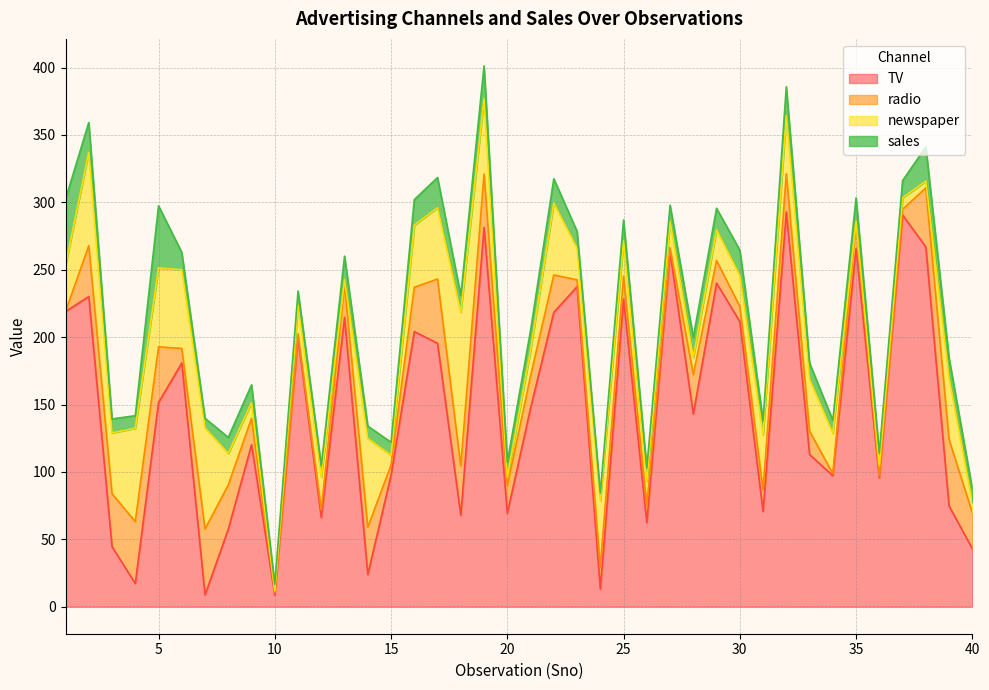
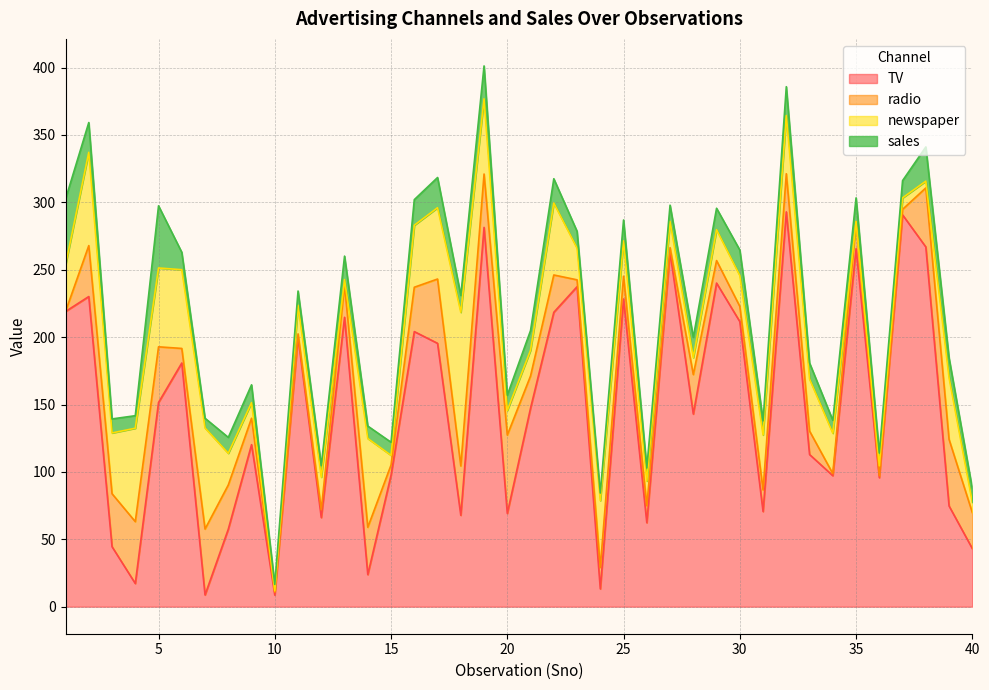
  {
    "TV": {
      "5": 152,
      "10": 9,
      "15": 98,
      "20": 69,
      "25": 228,
      "30": 212,
      "35": 266,
      "40": 43
    },
    "radio": {
      "5": 41,
      "15": 8,
-     "20": 21,
+     "20": 58,
      "25": 17,
      "30": 11,
      "40": 27
    },
    "newspaper": {
      "5": 59,
      "15": 7,
-     "20": 6,
+     "20": 18,
      "25": 26,
      "30": 23,
      "40": 8
    },
    "sales": {
      "5": 46,
      "10": 5,
      "15": 10,
      "20": 11,
      "25": 16,
      "30": 19,
      "35": 17,
      "40": 10
    }
  }
